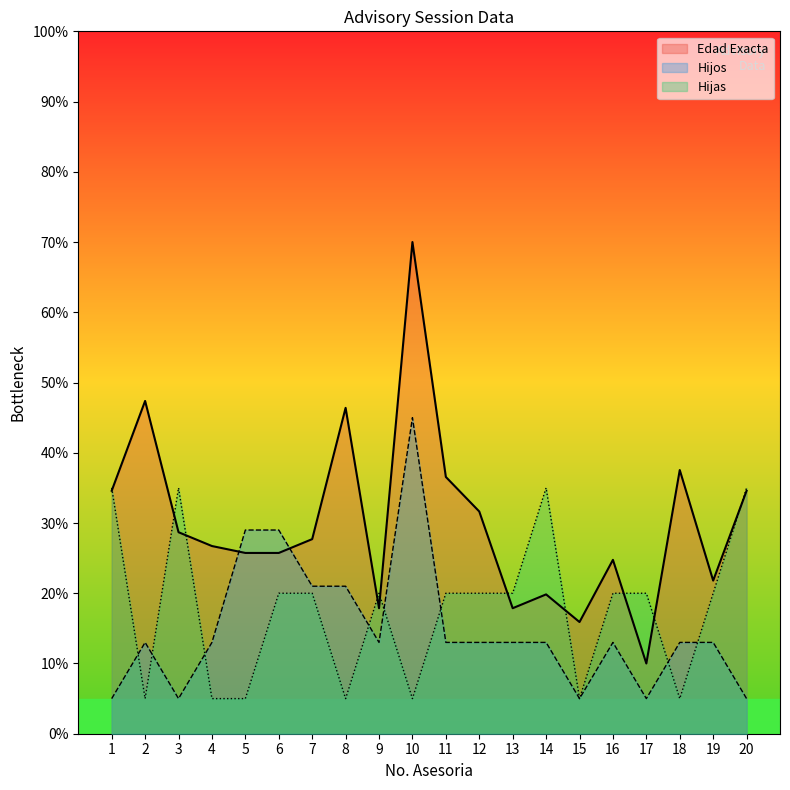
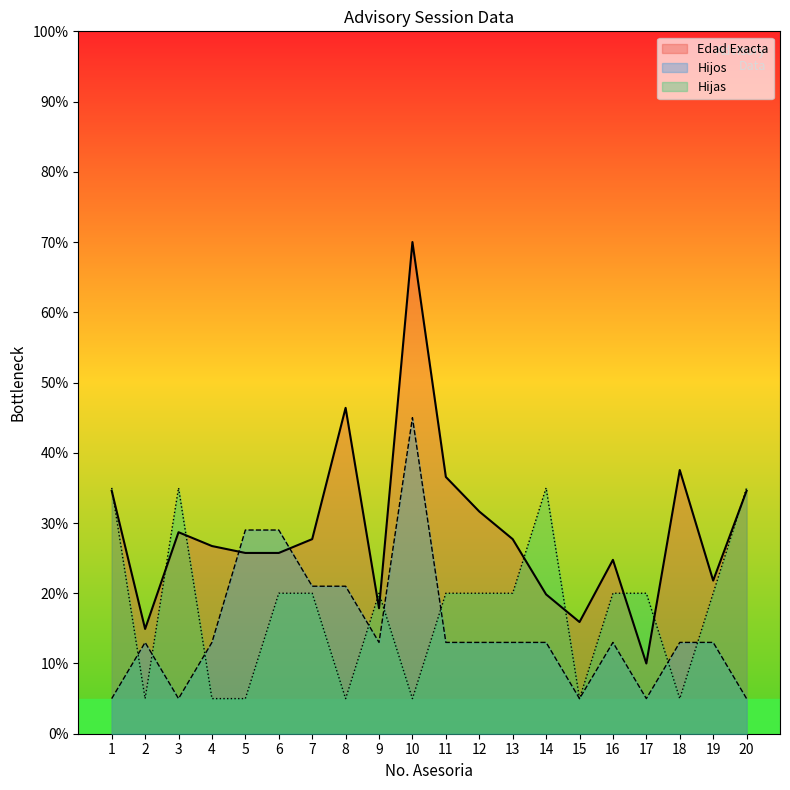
  {
    "Edad Exacta": {
      "1": "35%",
-     "2": "47%",
+     "2": "15%",
      "3": "29%",
      "4": "27%",
      "5": "26%",
      "6": "26%",
      "7": "28%",
      "8": "46%",
      "9": "18%",
      "10": "70%",
      "11": "37%",
      "12": "32%",
-     "13": "18%",
+     "13": "28%",
      "14": "20%",
      "15": "16%",
      "16": "25%",
      "17": "10%",
      "18": "38%",
      "19": "22%",
      "20": "35%"
    },
    "Hijos": {
      "2": "13%",
      "4": "13%",
      "5": "29%",
      "6": "29%",
      "7": "21%",
      "8": "21%",
      "9": "13%",
      "10": "45%",
      "11": "13%",
      "12": "13%",
      "13": "13%",
      "14": "13%",
      "16": "13%",
      "18": "13%",
      "19": "13%"
    },
    "Hijas": {
      "1": "35%",
      "3": "35%",
      "6": "20%",
      "7": "20%",
      "9": "20%",
      "11": "20%",
      "12": "20%",
      "13": "20%",
      "14": "35%",
      "16": "20%",
      "17": "20%",
      "19": "20%",
      "20": "35%"
    }
  }
